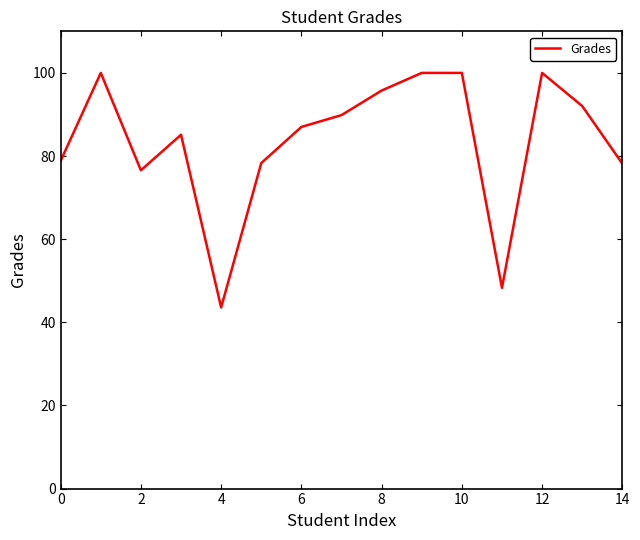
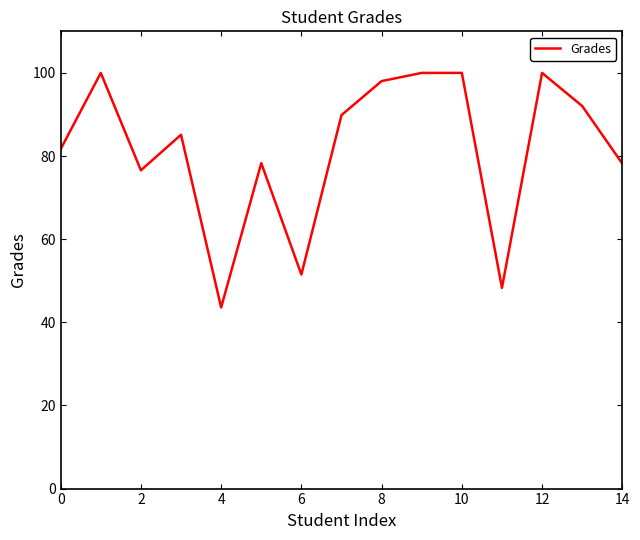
  {
-   "0": 79,
+   "0": 82,
    "2": 77,
    "4": 44,
-   "6": 87,
-   "8": 96,
+   "6": 52,
+   "8": 98,
    "10": 100,
    "12": 100,
    "14": 78
  }
